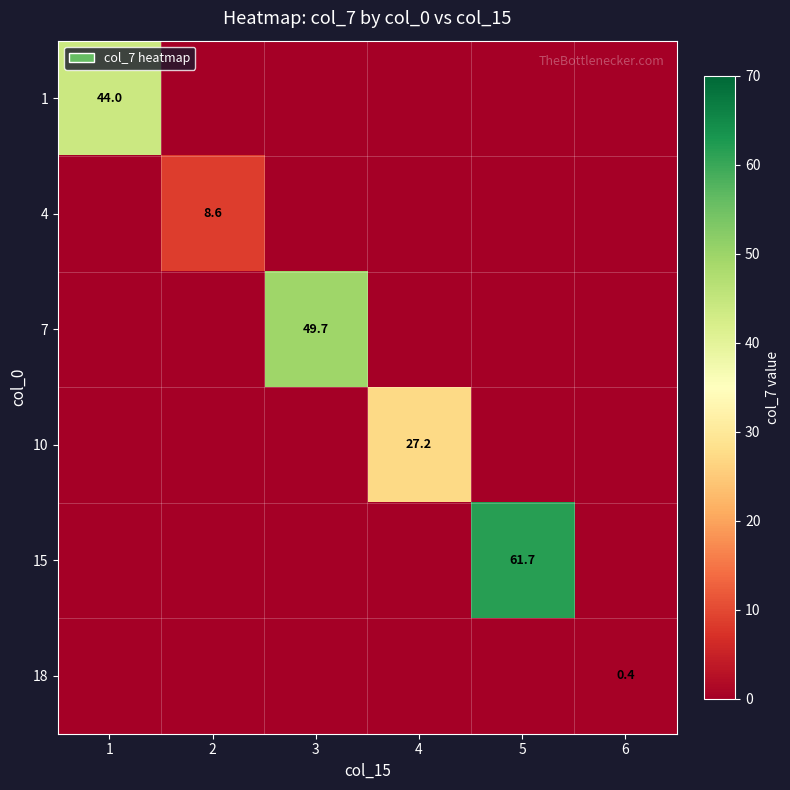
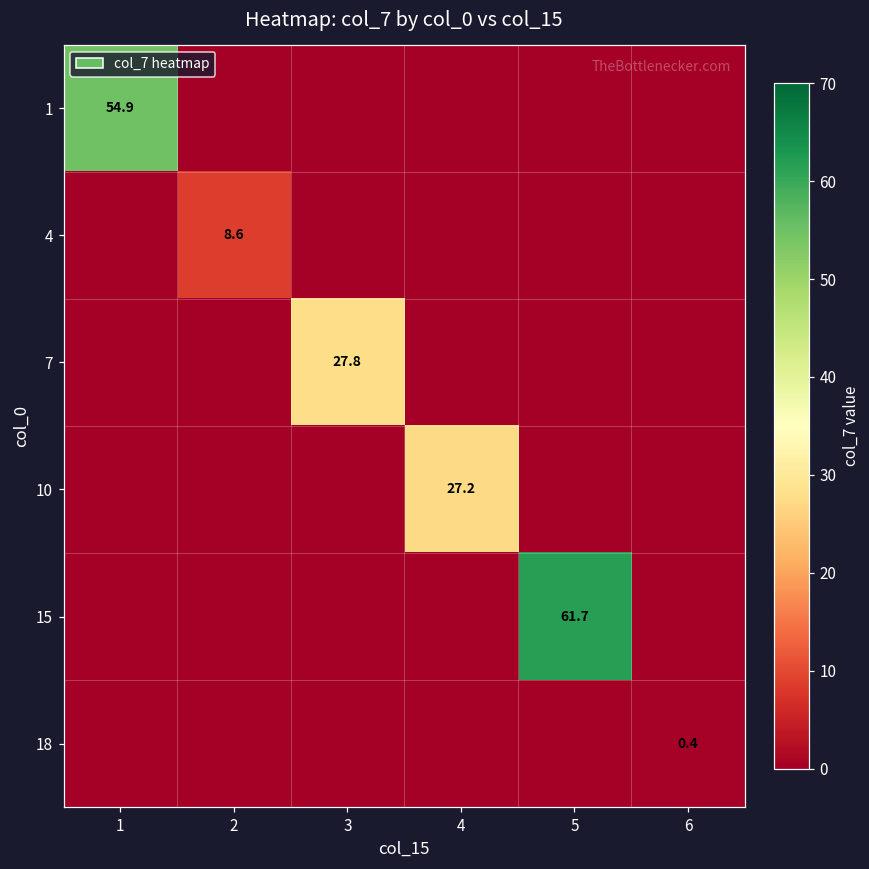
  {
    "1": {
-     "1": 44.0
+     "1": 54.9
    },
    "4": {
      "2": 8.6
    },
    "7": {
-     "3": 49.7
+     "3": 27.8
    },
    "10": {
      "4": 27.2
    },
    "15": {
      "5": 61.7
    },
    "18": {
      "6": 0.4
    }
  }
